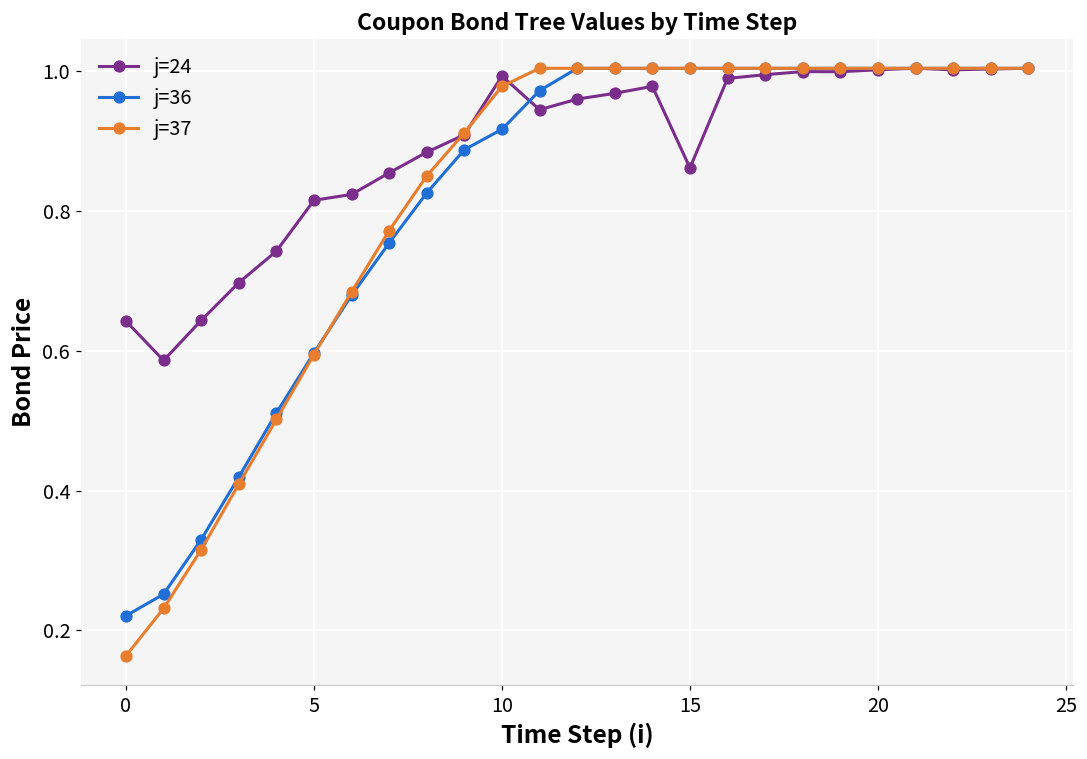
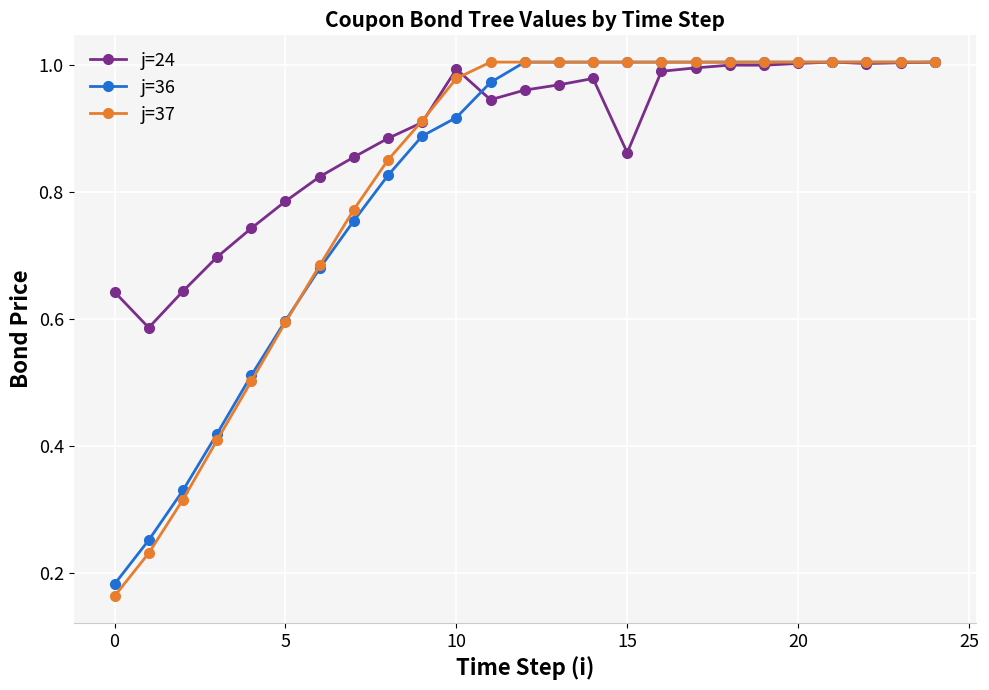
  {
    "j=24": {
      "0": 0.64,
-     "5": 0.82,
+     "5": 0.78,
      "10": 0.99,
      "15": 0.86
    },
    "j=36": {
-     "0": 0.22,
+     "0": 0.18,
      "10": 0.92
    },
    "j=37": {
      "0": 0.16,
      "10": 0.98
    }
  }
